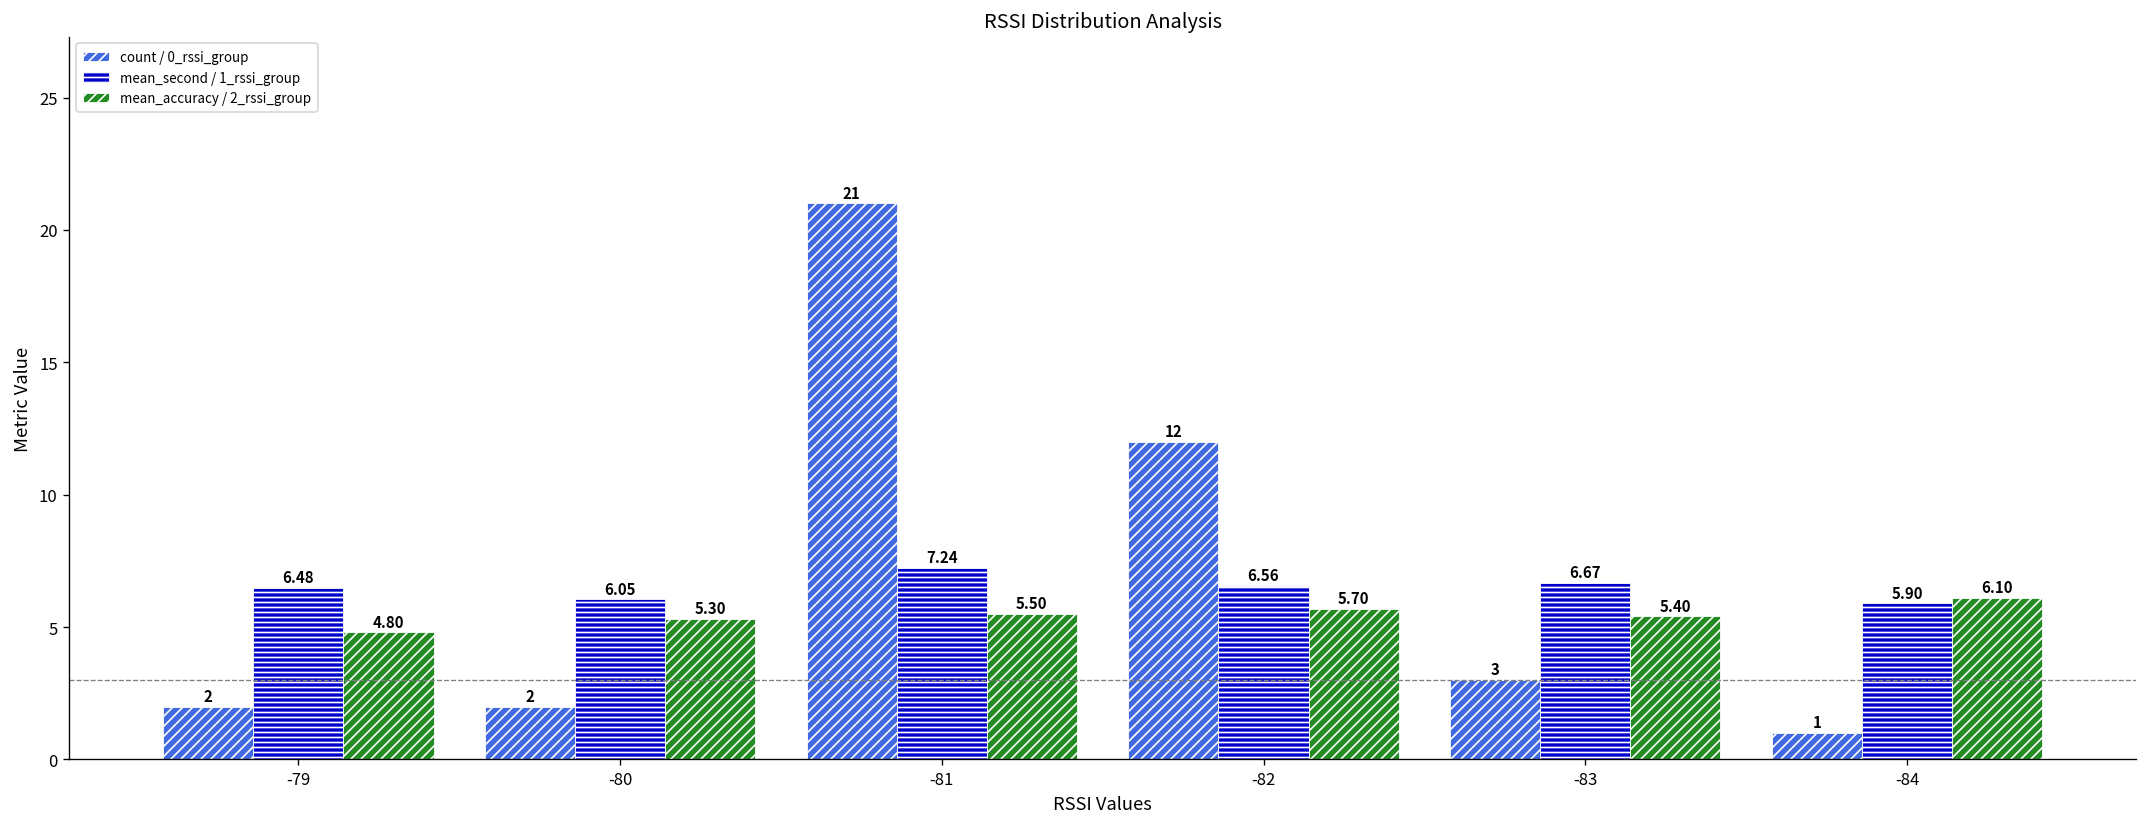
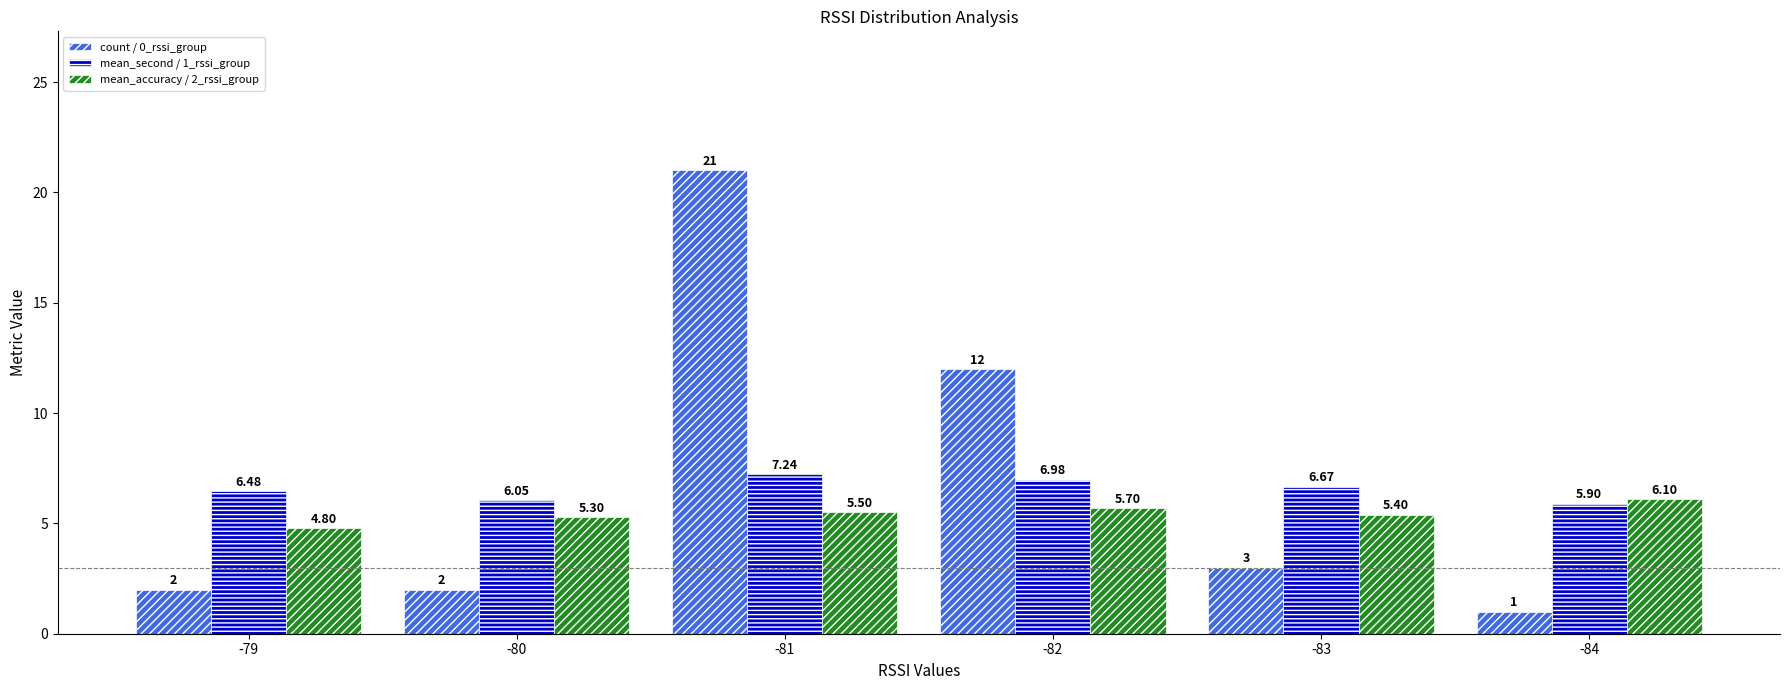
  {
    "count / 0_rssi_group": {
      "-79": 2,
      "-80": 2,
      "-81": 21,
      "-82": 12,
      "-83": 3,
      "-84": 1
    },
    "mean_second / 1_rssi_group": {
      "-79": 6.48,
      "-80": 6.05,
      "-81": 7.24,
-     "-82": 6.56,
+     "-82": 6.98,
      "-83": 6.67,
      "-84": 5.90
    },
    "mean_accuracy / 2_rssi_group": {
      "-79": 4.80,
      "-80": 5.30,
      "-81": 5.50,
      "-82": 5.70,
      "-83": 5.40,
      "-84": 6.10
    }
  }
